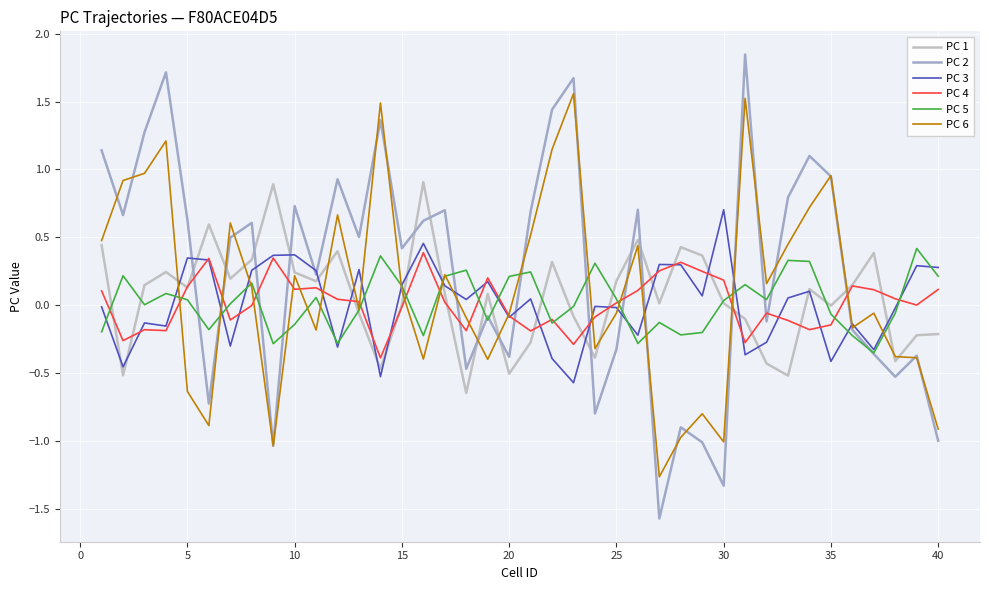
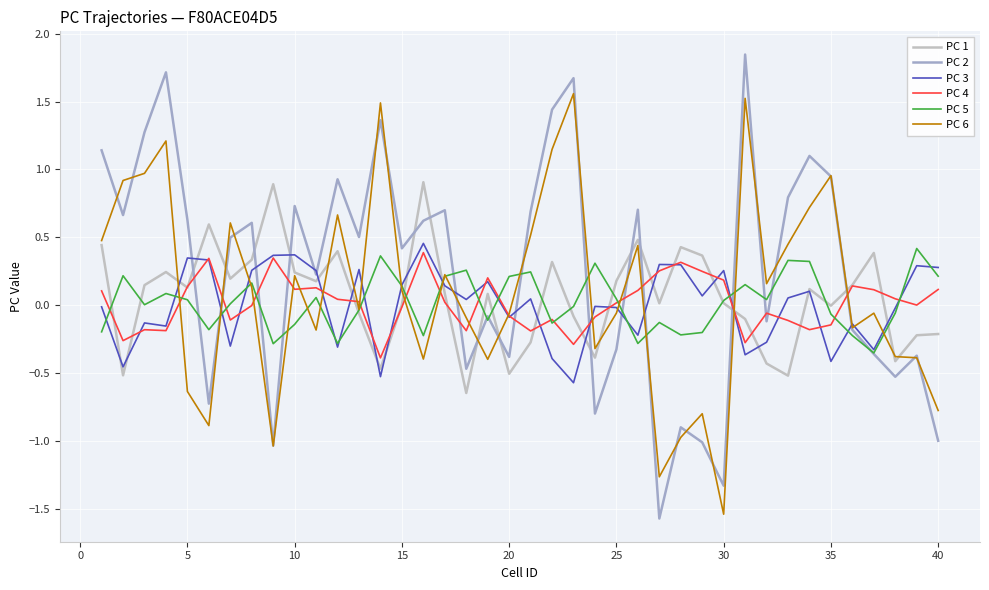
  {
    "PC 3": {
      "5": 0.35,
      "10": 0.37,
      "25": -0.02,
-     "30": 0.70,
+     "30": 0.25,
      "35": -0.42,
      "40": 0.28
    },
    "PC 4": {
      "10": 0.12,
      "25": 0.02,
      "30": 0.18,
      "35": -0.15,
      "40": 0.12
    },
    "PC 5": {
      "5": 0.04,
      "10": -0.14,
      "20": 0.21,
      "25": 0.05,
      "30": 0.03,
      "35": -0.07,
      "40": 0.21
    },
    "PC 6": {
      "5": -0.64,
      "10": 0.22,
      "15": 0.11,
      "25": -0.06,
-     "30": -1.01,
-     "40": -0.91
+     "30": -1.54,
+     "40": -0.78
    }
  }
